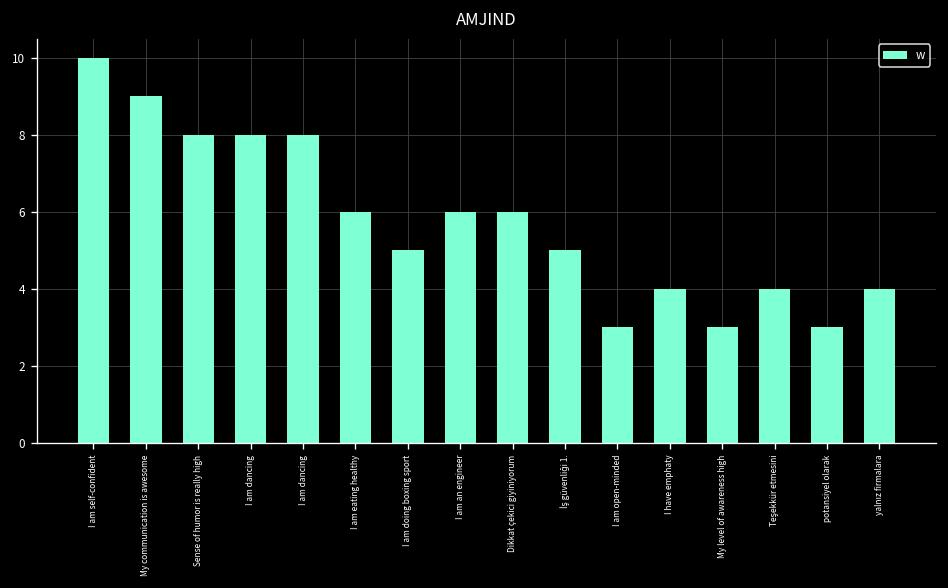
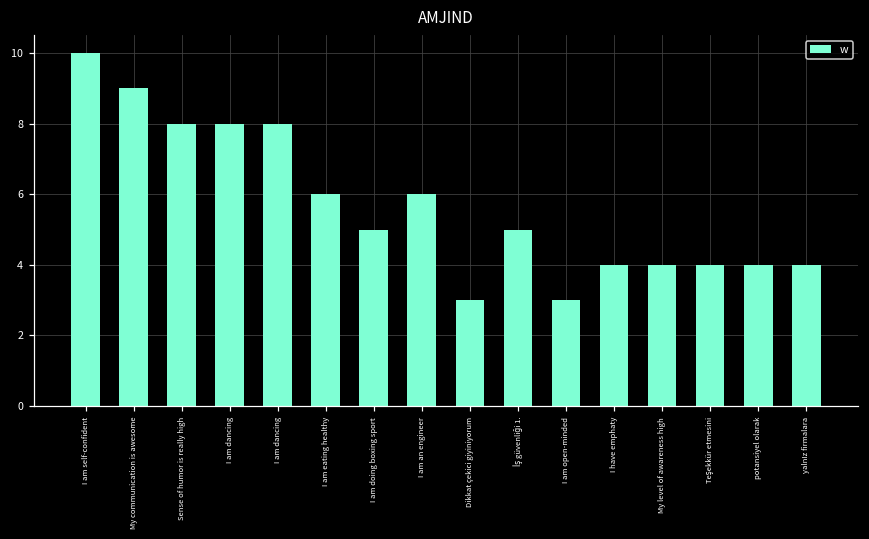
  {
    "I am self-confident": 10,
    "My communication is awesome": 9,
    "Sense of humor is really high": 8,
    "I am eating healthy": 6,
    "I am doing boxing sport": 5,
    "I am an engineer": 6,
-   "Dikkat çekici giyiniyorum": 6,
+   "Dikkat çekici giyiniyorum": 3,
    "İş güvenliği 1.": 5,
    "I am open-minded": 3,
    "I have emphaty": 4,
-   "My level of awareness high": 3,
+   "My level of awareness high": 4,
    "Teşekkür etmesini": 4,
-   "potansiyel olarak": 3,
+   "potansiyel olarak": 4,
    "yalnız firmalara": 4
  }
